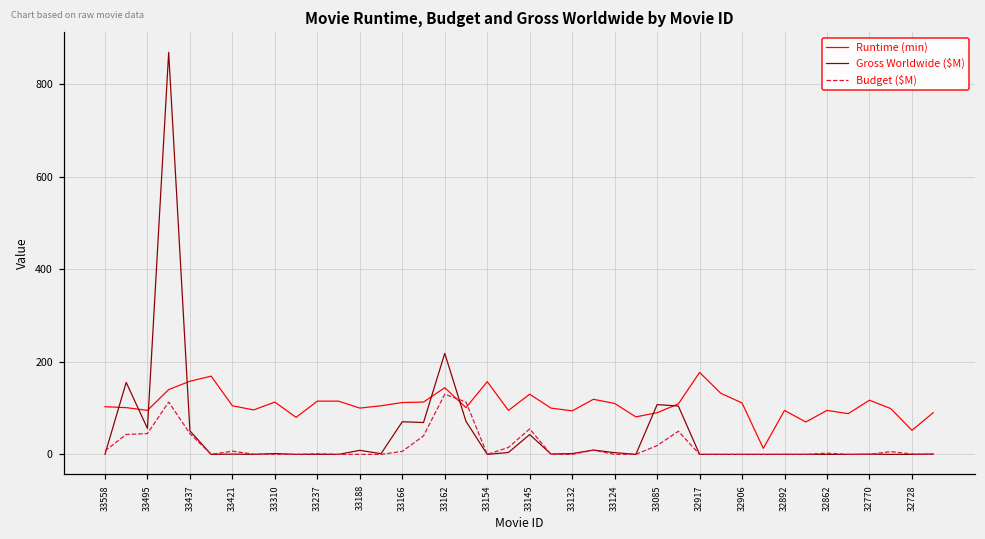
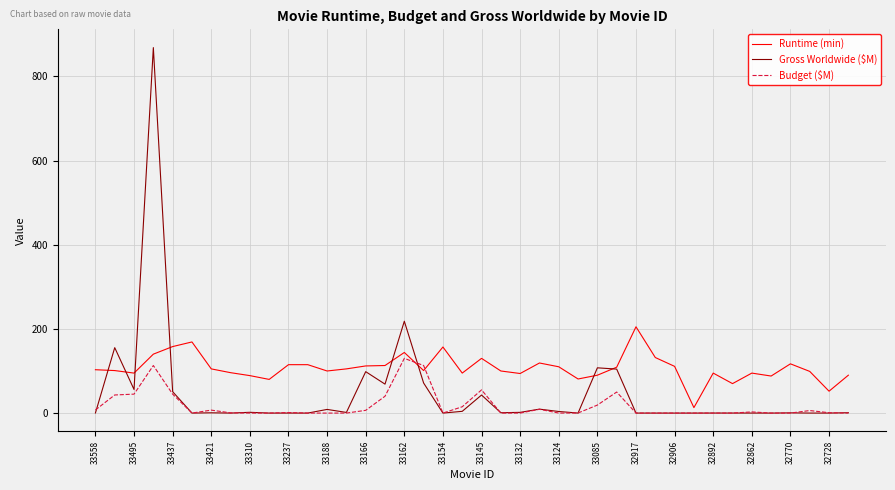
  {
    "Runtime (min)": {
      "33558": 100,
      "33495": 100,
      "33437": 160,
      "33421": 110,
-     "33310": 110,
+     "33310": 90,
      "33237": 120,
      "33188": 100,
      "33166": 110,
      "33162": 140,
      "33154": 160,
      "33145": 130,
      "33132": 90,
      "33124": 110,
      "33085": 90,
-     "32917": 180,
+     "32917": 210,
      "32906": 110,
      "32892": 100,
      "32862": 100,
      "32770": 120,
      "32728": 50
    },
    "Gross Worldwide ($M)": {
      "33558": 0,
      "33495": 60,
      "33421": 0,
      "33188": 10,
-     "33166": 70,
+     "33166": 100,
      "33162": 220,
      "33145": 40,
      "33085": 110
    },
    "Budget ($M)": {
      "33558": 10,
      "33495": 50,
      "33421": 10,
      "33188": 0,
      "33166": 10,
      "33162": 130,
      "33145": 60,
      "33085": 20
    }
  }
